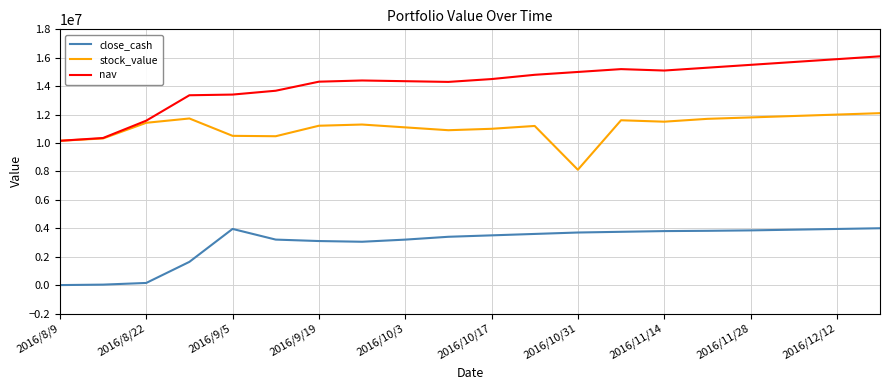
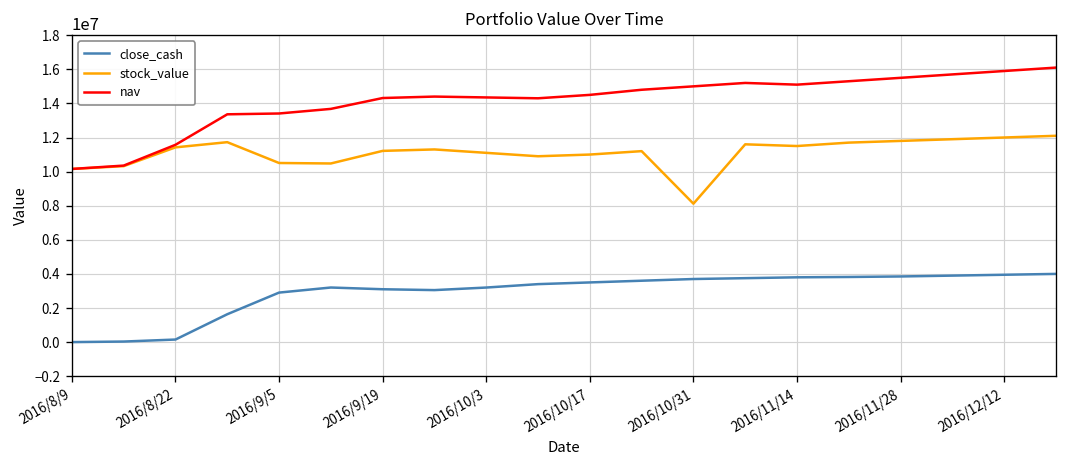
  {
    "close_cash": {
      "2016/8/9": 0,
      "2016/8/22": 200000,
-     "2016/9/5": 4000000,
+     "2016/9/5": 2900000,
      "2016/9/19": 3100000,
      "2016/10/3": 3200000,
      "2016/10/17": 3500000,
      "2016/10/31": 3700000,
      "2016/11/14": 3800000,
      "2016/11/28": 3900000,
      "2016/12/12": 4000000
    },
    "stock_value": {
      "2016/9/5": 10500000,
      "2016/9/19": 11200000,
      "2016/10/3": 11100000,
      "2016/10/17": 11000000,
      "2016/10/31": 8100000,
      "2016/11/14": 11500000,
      "2016/11/28": 11800000,
      "2016/12/12": 12000000
    },
    "nav": {
      "2016/9/5": 13400000,
      "2016/9/19": 14300000,
      "2016/10/3": 14400000,
      "2016/10/17": 14500000,
      "2016/10/31": 15000000,
      "2016/11/14": 15100000,
      "2016/11/28": 15500000,
      "2016/12/12": 15900000
    }
  }
